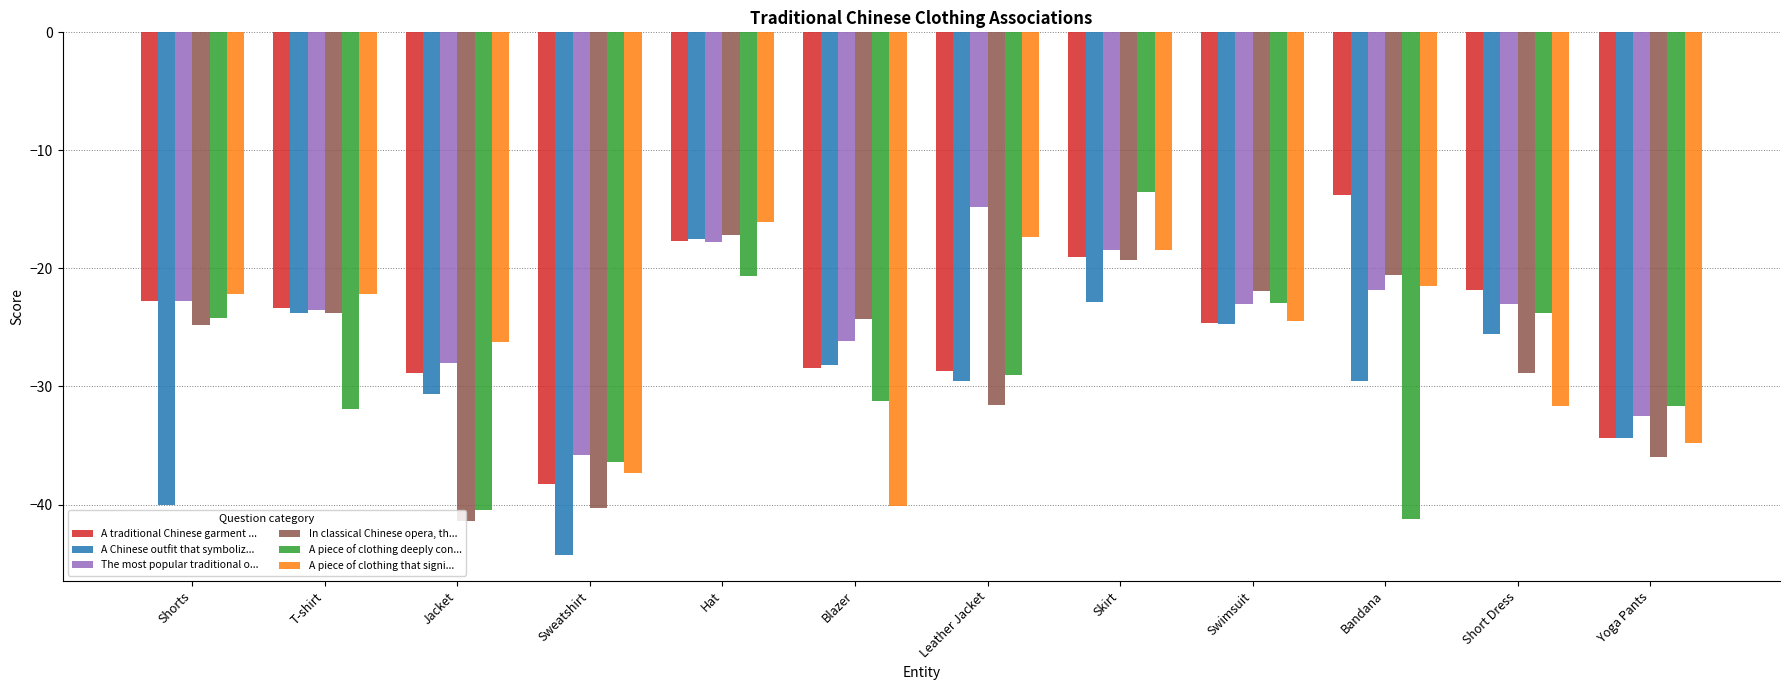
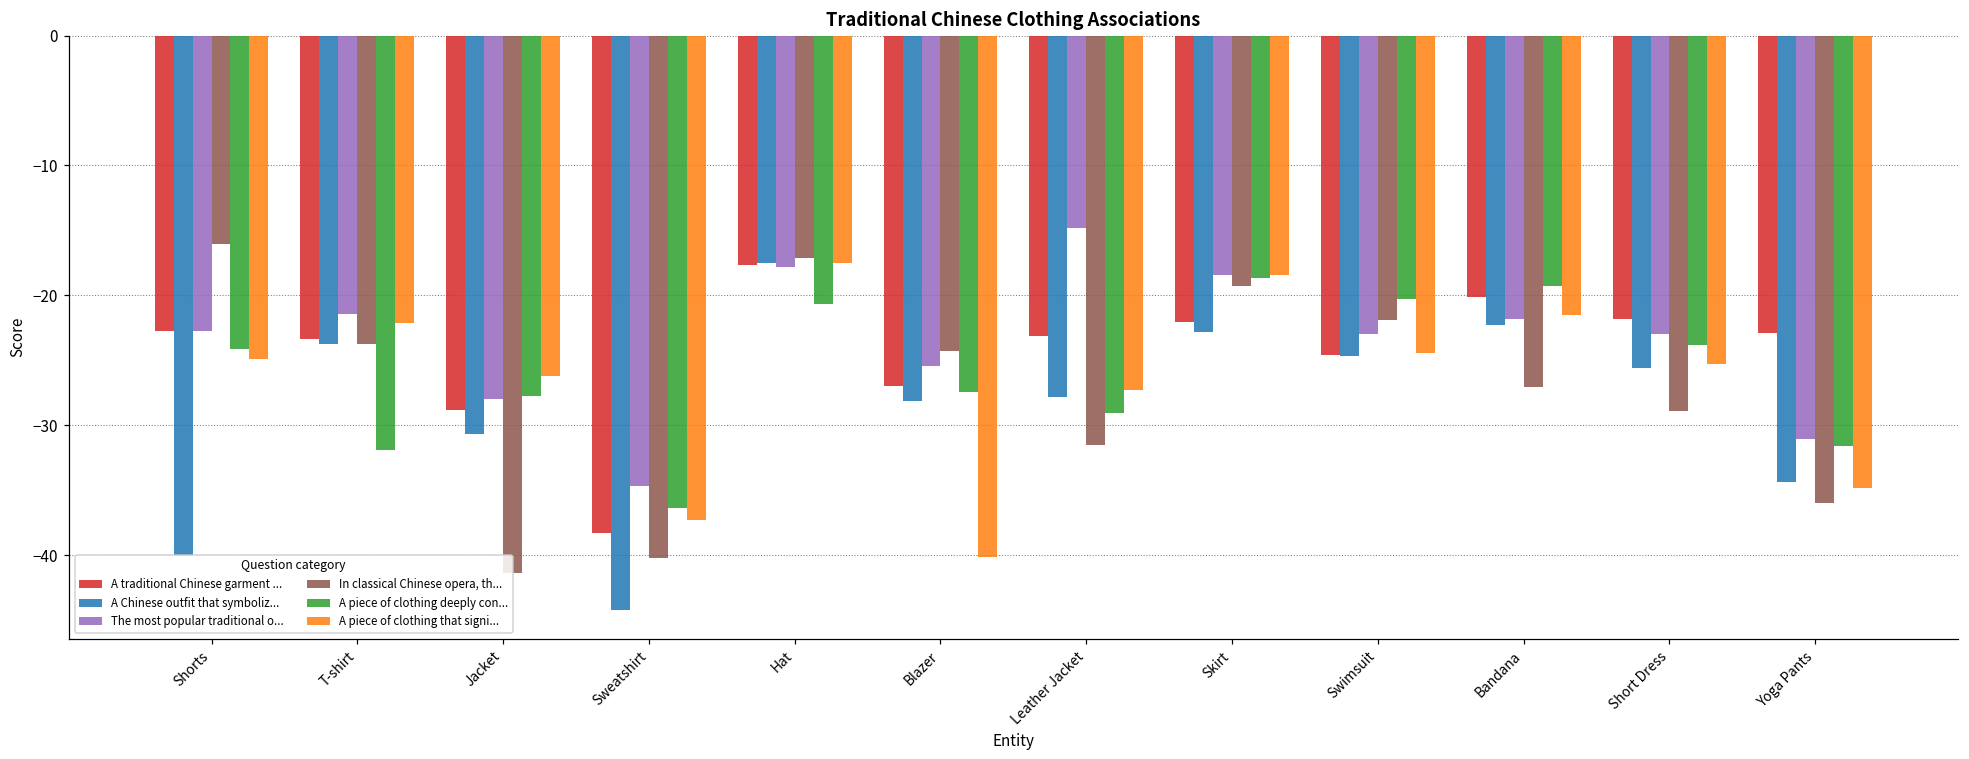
  {
    "A traditional Chinese garment ...": {
      "Shorts": -22.7,
      "T-shirt": -23.4,
      "Jacket": -28.8,
      "Sweatshirt": -38.3,
      "Hat": -17.7,
-     "Blazer": -28.4,
-     "Leather Jacket": -28.7,
-     "Skirt": -19.0,
+     "Blazer": -27.0,
+     "Leather Jacket": -23.2,
+     "Skirt": -22.0,
      "Swimsuit": -24.6,
-     "Bandana": -13.8,
+     "Bandana": -20.1,
      "Short Dress": -21.8,
-     "Yoga Pants": -34.4
+     "Yoga Pants": -22.9
    },
    "A Chinese outfit that symboliz...": {
      "Shorts": -40.0,
      "T-shirt": -23.8,
      "Jacket": -30.7,
      "Sweatshirt": -44.2,
      "Hat": -17.5,
      "Blazer": -28.2,
-     "Leather Jacket": -29.6,
+     "Leather Jacket": -27.8,
      "Skirt": -22.9,
      "Swimsuit": -24.7,
-     "Bandana": -29.5,
+     "Bandana": -22.3,
      "Short Dress": -25.6,
      "Yoga Pants": -34.3
    },
    "The most popular traditional o...": {
      "Shorts": -22.8,
-     "T-shirt": -23.5,
+     "T-shirt": -21.4,
      "Jacket": -28.0,
-     "Sweatshirt": -35.8,
+     "Sweatshirt": -34.7,
      "Hat": -17.8,
-     "Blazer": -26.2,
+     "Blazer": -25.5,
      "Leather Jacket": -14.8,
      "Skirt": -18.5,
      "Swimsuit": -23.0,
      "Bandana": -21.9,
      "Short Dress": -23.0,
-     "Yoga Pants": -32.5
+     "Yoga Pants": -31.1
    },
    "In classical Chinese opera, th...": {
-     "Shorts": -24.8,
+     "Shorts": -16.1,
      "T-shirt": -23.8,
      "Jacket": -41.4,
      "Sweatshirt": -40.3,
      "Hat": -17.1,
      "Blazer": -24.3,
      "Leather Jacket": -31.6,
      "Skirt": -19.3,
      "Swimsuit": -21.9,
-     "Bandana": -20.6,
+     "Bandana": -27.0,
      "Short Dress": -28.9,
      "Yoga Pants": -36.0
    },
    "A piece of clothing deeply con...": {
      "Shorts": -24.2,
      "T-shirt": -31.9,
-     "Jacket": -40.5,
+     "Jacket": -27.8,
      "Sweatshirt": -36.4,
      "Hat": -20.7,
-     "Blazer": -31.2,
+     "Blazer": -27.4,
      "Leather Jacket": -29.1,
-     "Skirt": -13.6,
-     "Swimsuit": -23.0,
-     "Bandana": -41.2,
+     "Skirt": -18.7,
+     "Swimsuit": -20.3,
+     "Bandana": -19.3,
      "Short Dress": -23.8,
      "Yoga Pants": -31.6
    },
    "A piece of clothing that signi...": {
-     "Shorts": -22.2,
+     "Shorts": -24.9,
      "T-shirt": -22.2,
      "Jacket": -26.2,
      "Sweatshirt": -37.3,
-     "Hat": -16.1,
+     "Hat": -17.5,
      "Blazer": -40.2,
-     "Leather Jacket": -17.3,
+     "Leather Jacket": -27.3,
      "Skirt": -18.4,
      "Swimsuit": -24.4,
      "Bandana": -21.5,
-     "Short Dress": -31.7,
+     "Short Dress": -25.3,
      "Yoga Pants": -34.8
    }
  }
